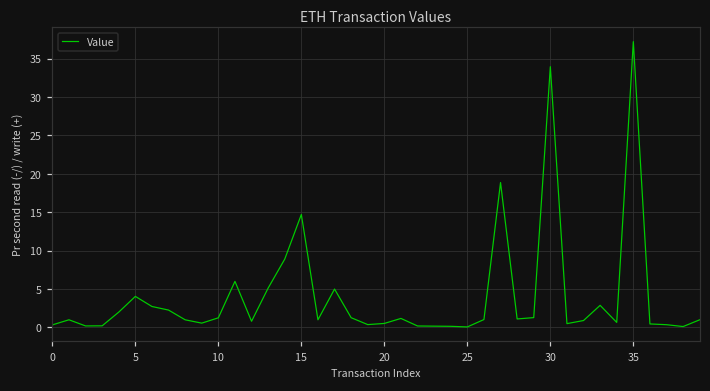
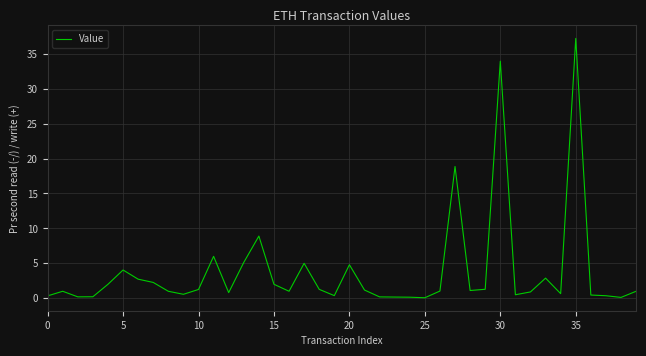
  {
    "0": 0,
    "5": 4,
    "10": 1,
-   "15": 15,
-   "20": 1,
+   "15": 2,
+   "20": 5,
    "25": 0,
    "30": 34,
    "35": 37
  }
